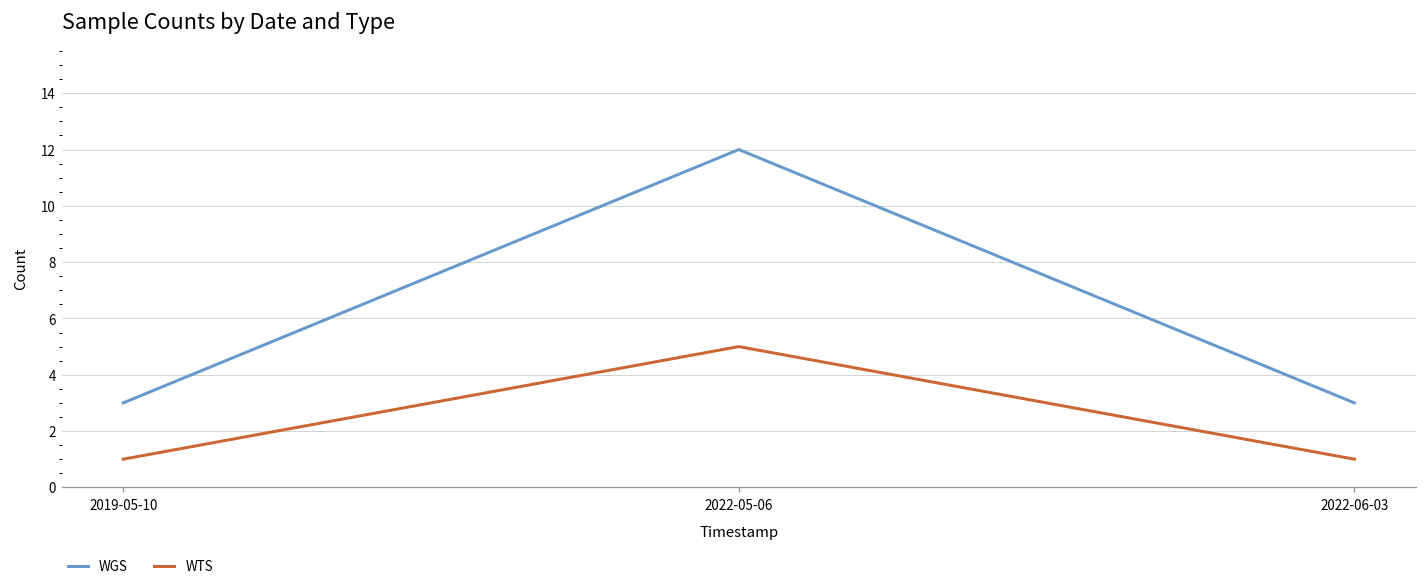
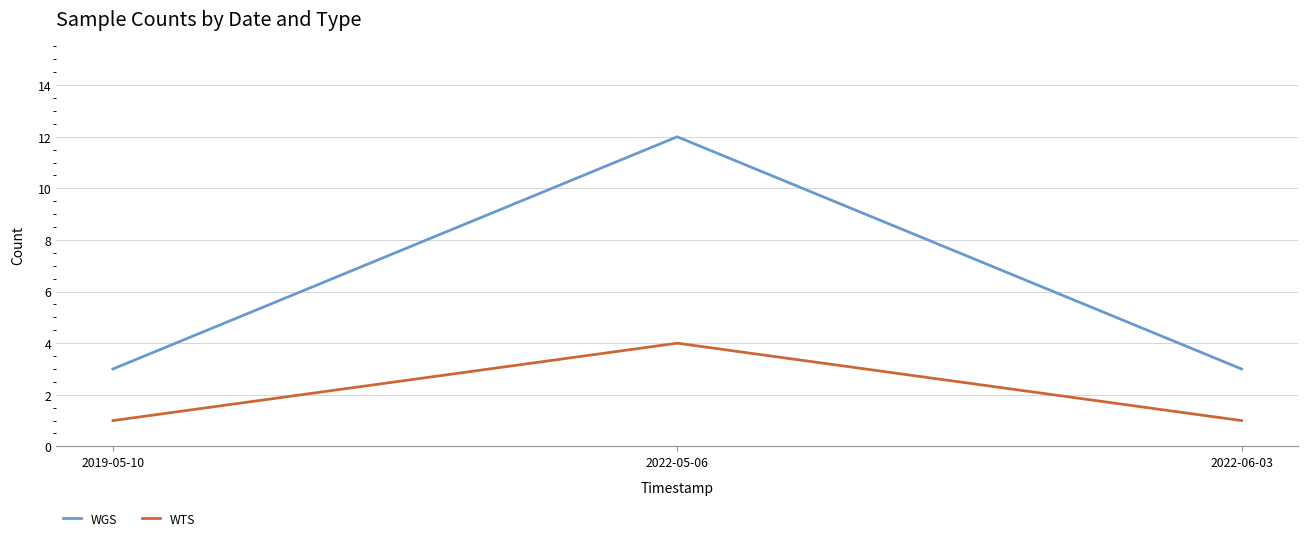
  {
    "WGS": {
      "2019-05-10": 3,
      "2022-05-06": 12,
      "2022-06-03": 3
    },
    "WTS": {
      "2019-05-10": 1,
-     "2022-05-06": 5,
+     "2022-05-06": 4,
      "2022-06-03": 1
    }
  }
